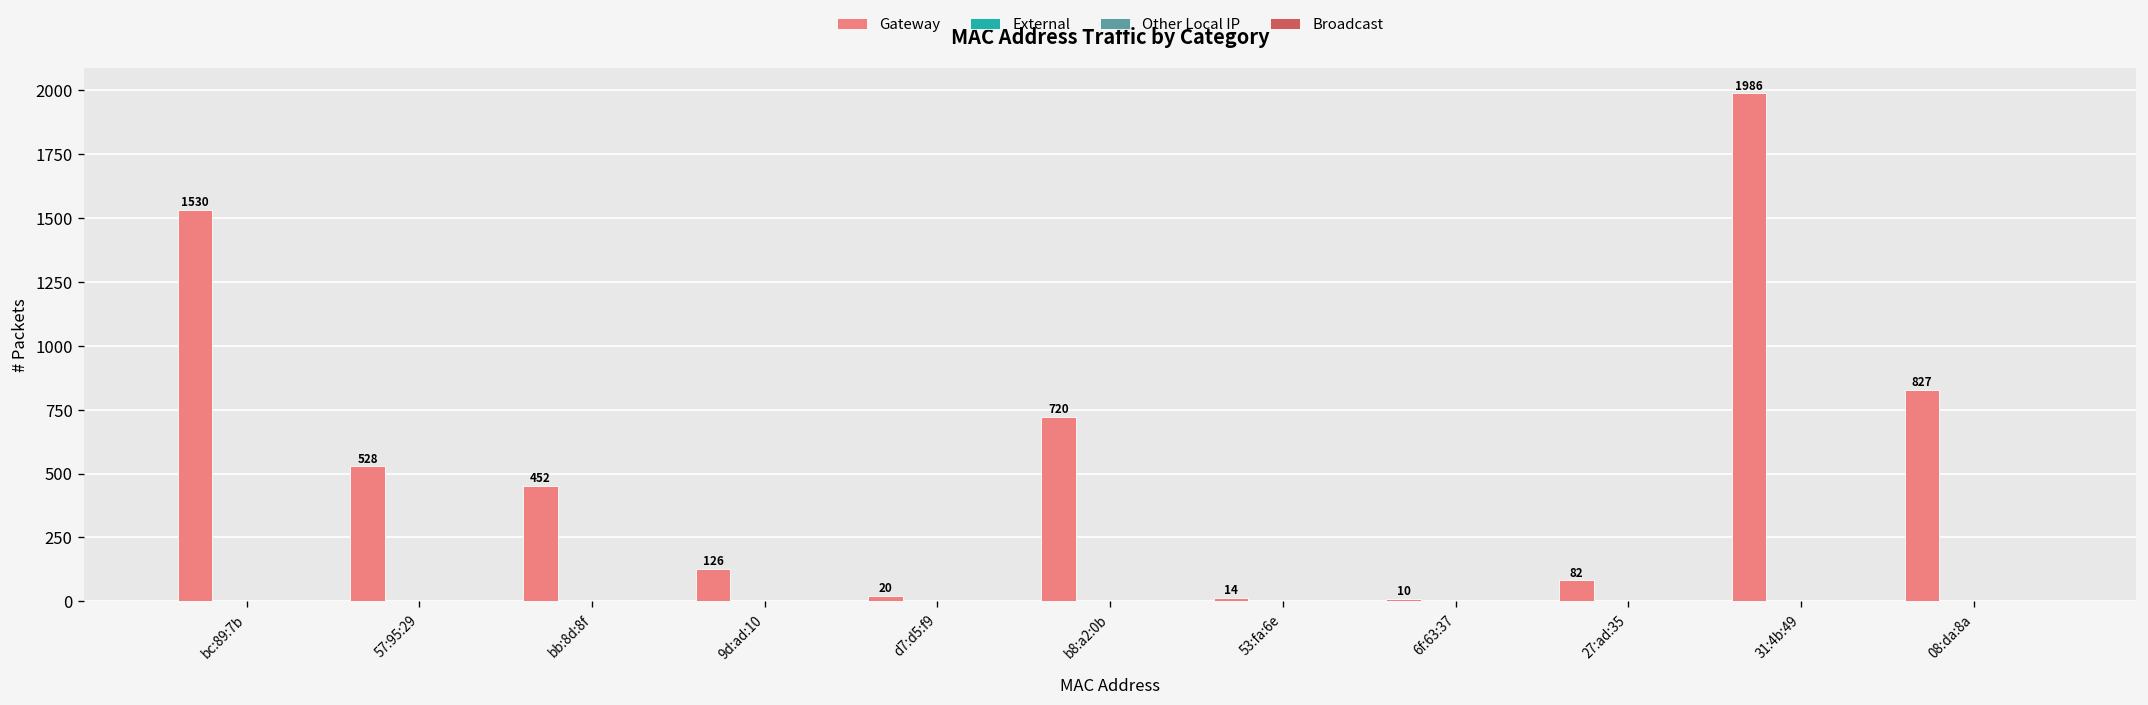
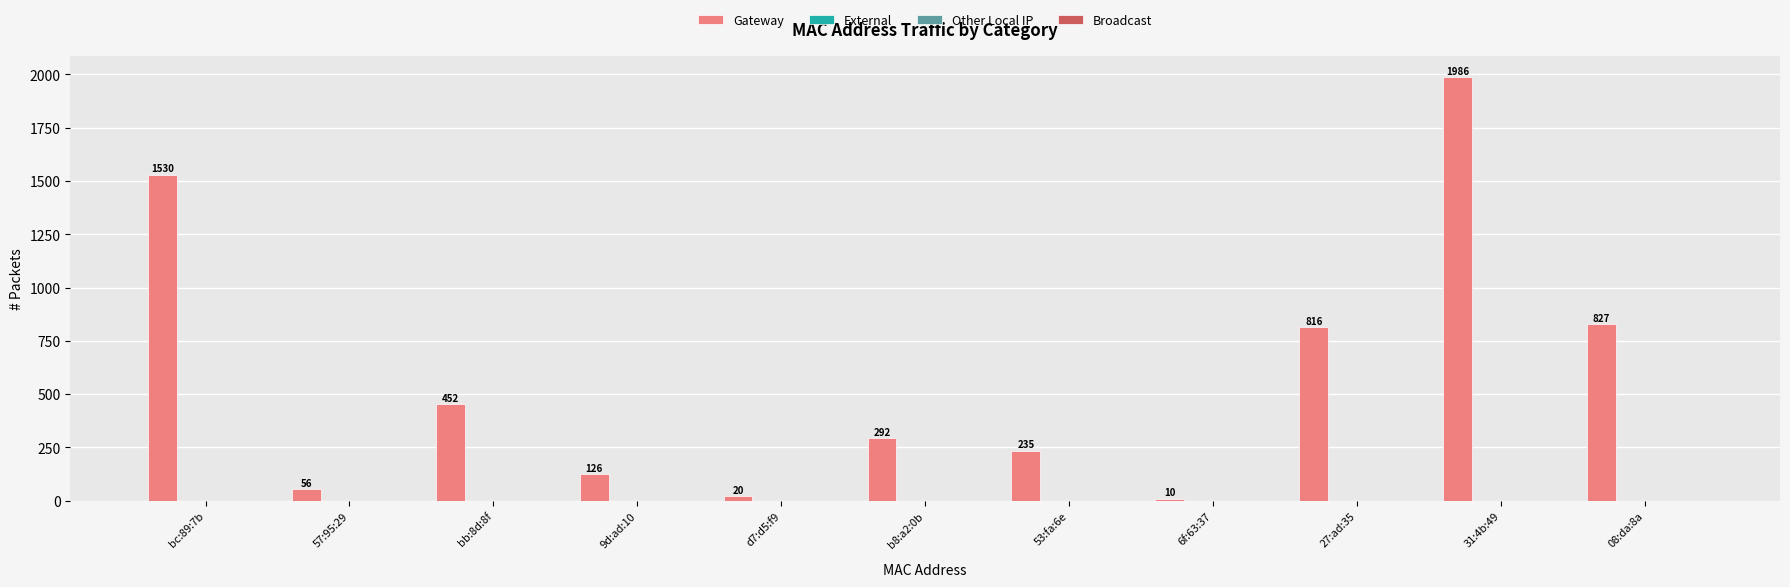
  {
    "Gateway": {
      "bc:89:7b": 1530,
-     "57:95:29": 528,
+     "57:95:29": 56,
      "bb:8d:8f": 452,
      "9d:ad:10": 126,
      "d7:d5:f9": 20,
-     "b8:a2:0b": 720,
-     "53:fa:6e": 14,
+     "b8:a2:0b": 292,
+     "53:fa:6e": 235,
      "6f:63:37": 10,
-     "27:ad:35": 82,
+     "27:ad:35": 816,
      "31:4b:49": 1986,
      "08:da:8a": 827
    },
    "External": {
      "bc:89:7b": 0,
      "57:95:29": 0,
      "bb:8d:8f": 0,
      "9d:ad:10": 0,
      "d7:d5:f9": 0,
      "b8:a2:0b": 0,
      "53:fa:6e": 0,
      "6f:63:37": 0,
      "27:ad:35": 0,
      "31:4b:49": 0,
      "08:da:8a": 0
    },
    "Other Local IP": {
      "bc:89:7b": 0,
      "57:95:29": 0,
      "bb:8d:8f": 0,
      "9d:ad:10": 0,
      "d7:d5:f9": 0,
      "b8:a2:0b": 0,
      "53:fa:6e": 0,
      "6f:63:37": 0,
      "27:ad:35": 0,
      "31:4b:49": 0,
      "08:da:8a": 0
    },
    "Broadcast": {
      "bc:89:7b": 0,
      "57:95:29": 0,
      "bb:8d:8f": 0,
      "9d:ad:10": 0,
      "d7:d5:f9": 0,
      "b8:a2:0b": 0,
      "53:fa:6e": 0,
      "6f:63:37": 0,
      "27:ad:35": 0,
      "31:4b:49": 0,
      "08:da:8a": 0
    }
  }
